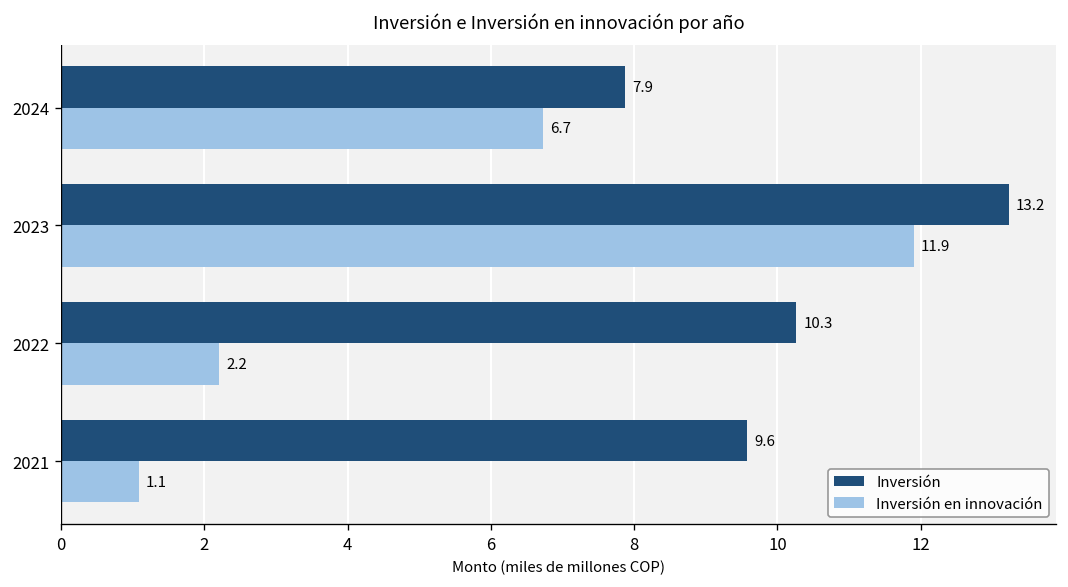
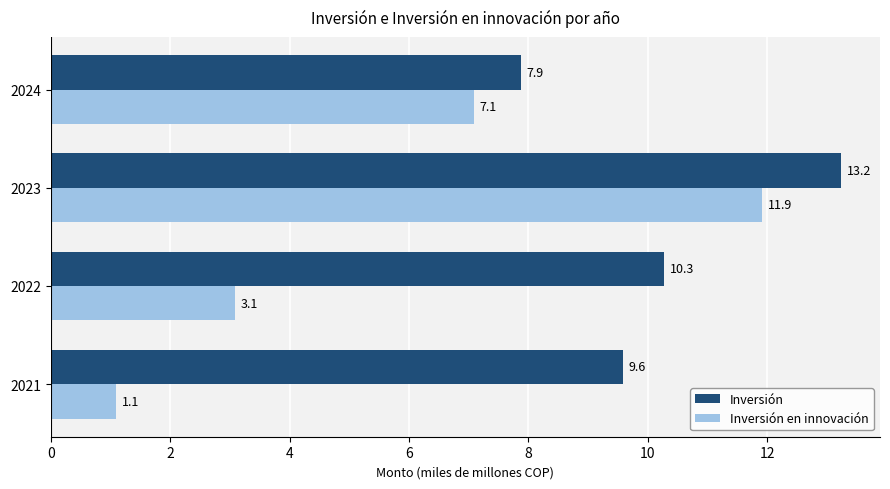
  {
    "Inversión": {
      "2024": 7.9,
      "2023": 13.2,
      "2022": 10.3,
      "2021": 9.6
    },
    "Inversión en innovación": {
-     "2024": 6.7,
+     "2024": 7.1,
      "2023": 11.9,
-     "2022": 2.2,
+     "2022": 3.1,
      "2021": 1.1
    }
  }
